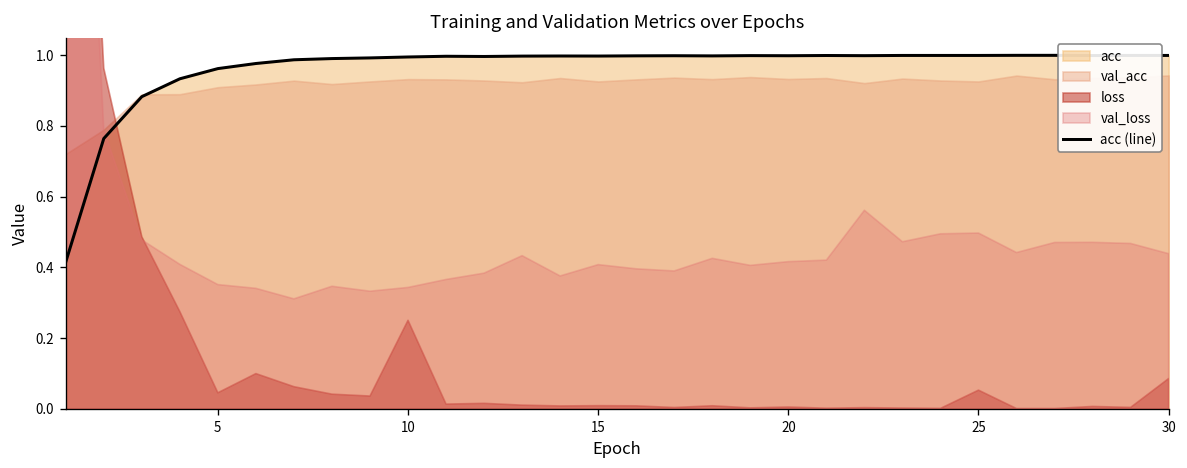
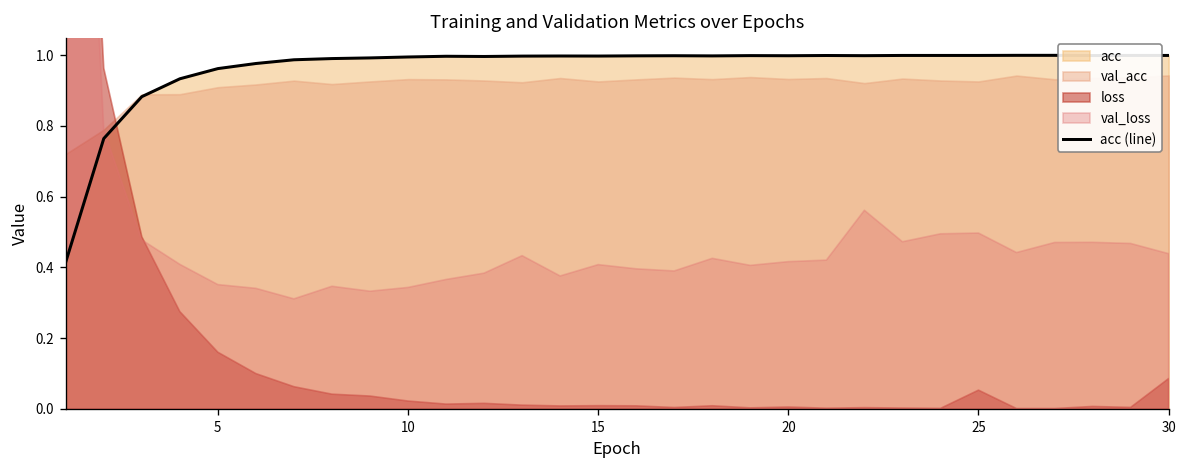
  {
    "loss": {
-     "5": 0.05,
-     "10": 0.25,
+     "5": 0.16,
+     "10": 0.02,
      "15": 0.01,
      "25": 0.05,
      "30": 0.09
    }
  }
